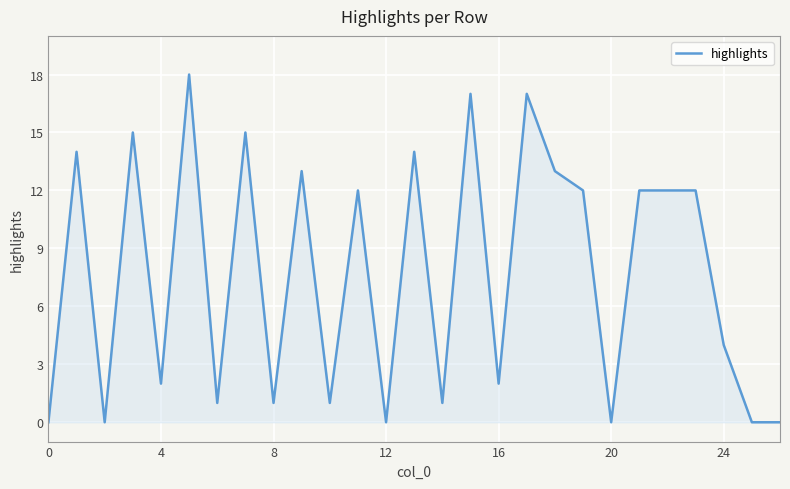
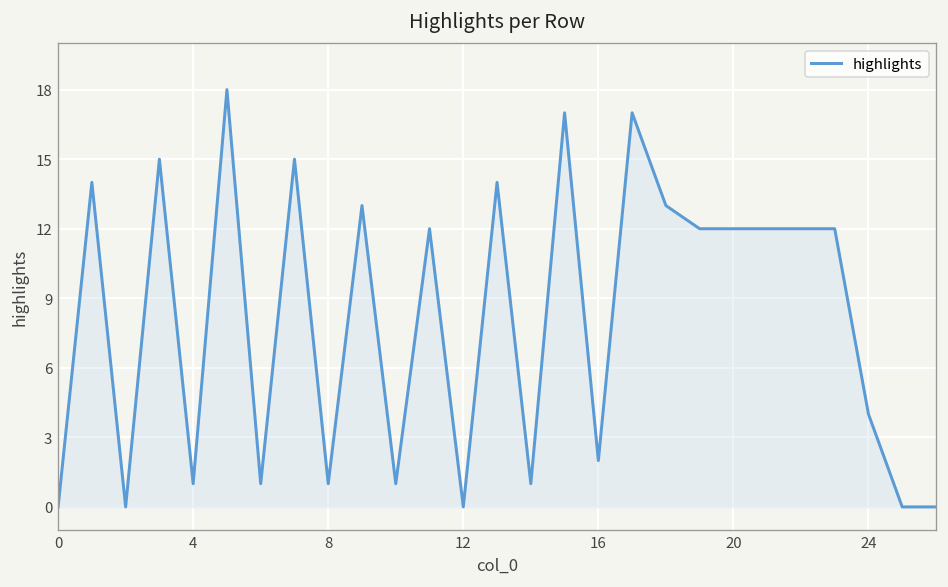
  {
    "0": 0,
-   "4": 2,
+   "4": 1,
    "8": 1,
    "12": 0,
    "16": 2,
-   "20": 0,
+   "20": 12,
    "24": 4
  }
